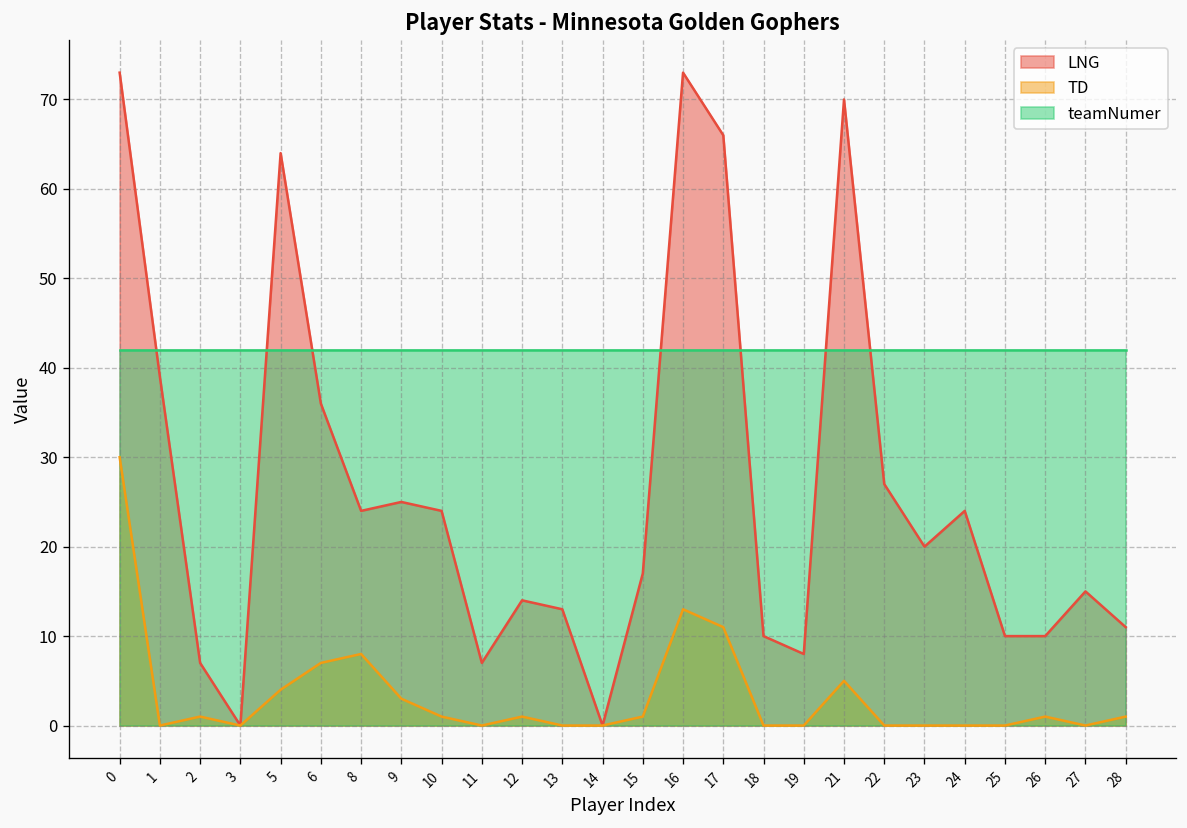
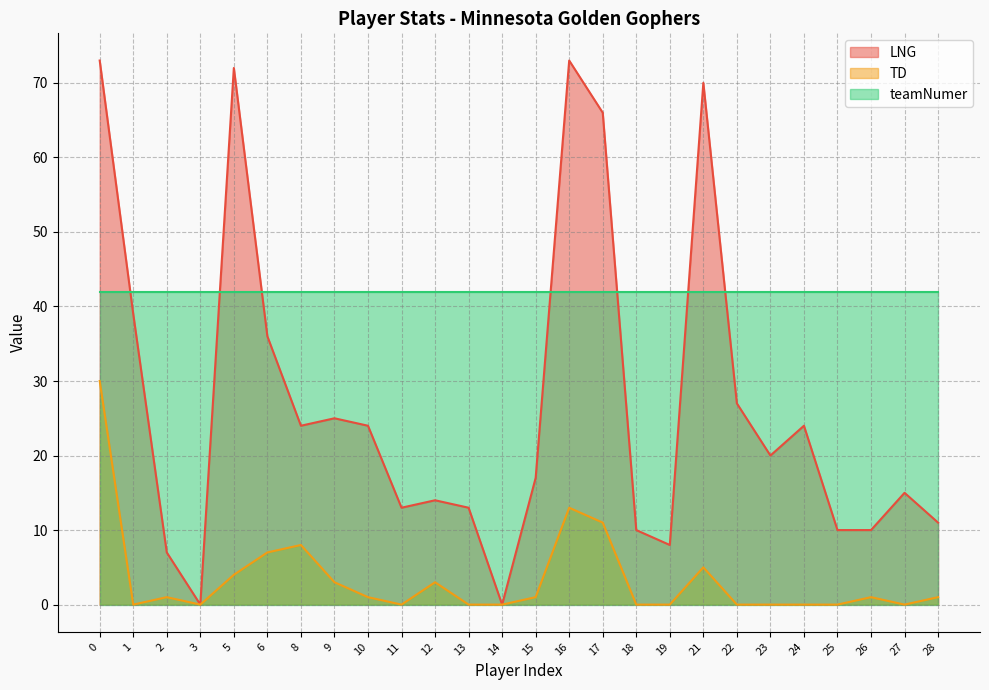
  {
    "LNG": {
      "0": 73,
      "1": 39,
      "2": 7,
-     "5": 64,
+     "5": 72,
      "6": 36,
      "8": 24,
      "9": 25,
      "10": 24,
-     "11": 7,
+     "11": 13,
      "12": 14,
      "13": 13,
      "15": 17,
      "16": 73,
      "17": 66,
      "18": 10,
      "19": 8,
      "21": 70,
      "22": 27,
      "23": 20,
      "24": 24,
      "25": 10,
      "26": 10,
      "27": 15,
      "28": 11
    },
    "TD": {
      "0": 30,
      "1": 0,
      "2": 1,
      "5": 4,
      "6": 7,
      "8": 8,
      "9": 3,
      "10": 1,
      "11": 0,
-     "12": 1,
+     "12": 3,
      "13": 0,
      "15": 1,
      "16": 13,
      "17": 11,
      "18": 0,
      "19": 0,
      "21": 5,
      "22": 0,
      "23": 0,
      "24": 0,
      "25": 0,
      "26": 1,
      "27": 0,
      "28": 1
    },
    "teamNumer": {
      "0": 42,
      "1": 42,
      "2": 42,
      "3": 42,
      "5": 42,
      "6": 42,
      "8": 42,
      "9": 42,
      "10": 42,
      "11": 42,
      "12": 42,
      "13": 42,
      "14": 42,
      "15": 42,
      "16": 42,
      "17": 42,
      "18": 42,
      "19": 42,
      "21": 42,
      "22": 42,
      "23": 42,
      "24": 42,
      "25": 42,
      "26": 42,
      "27": 42,
      "28": 42
    }
  }
